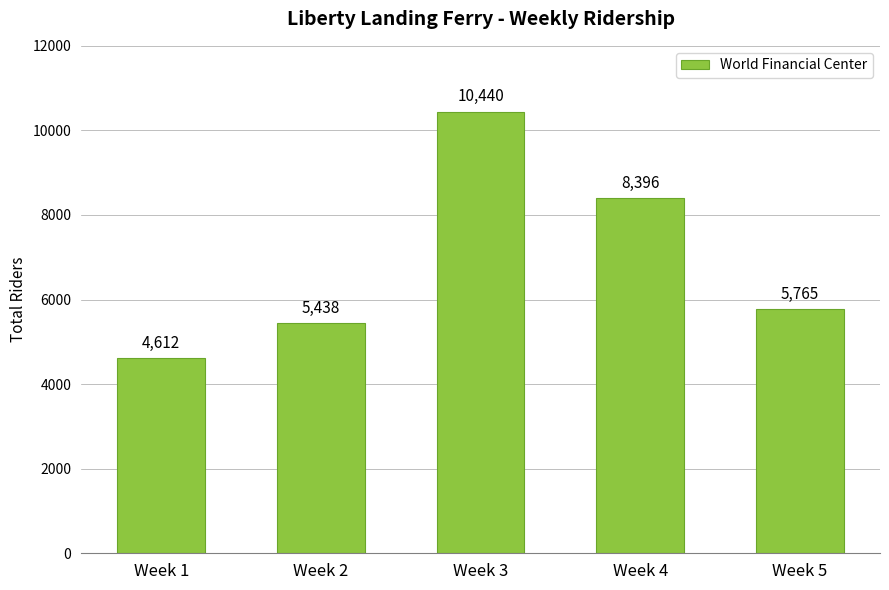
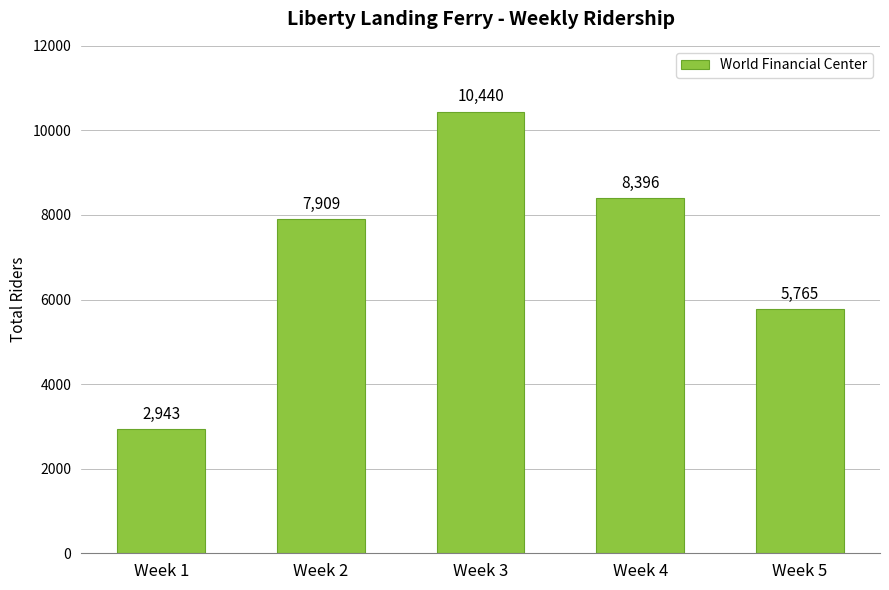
  {
-   "Week 1": "4,612",
-   "Week 2": "5,438",
+   "Week 1": "2,943",
+   "Week 2": "7,909",
    "Week 3": "10,440",
    "Week 4": "8,396",
    "Week 5": "5,765"
  }
